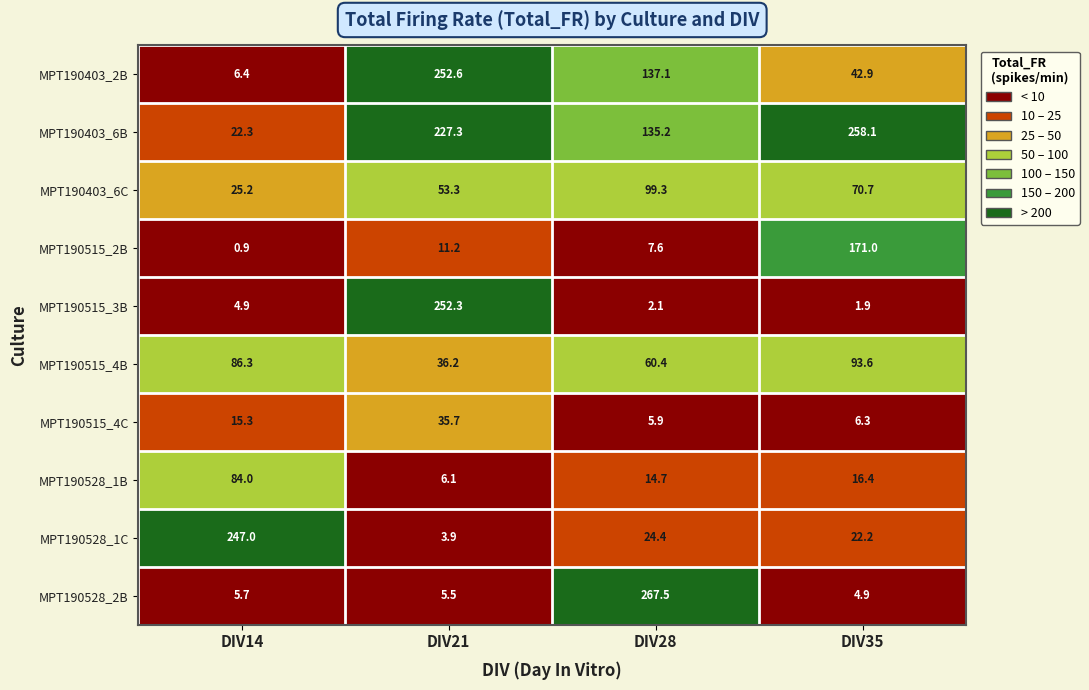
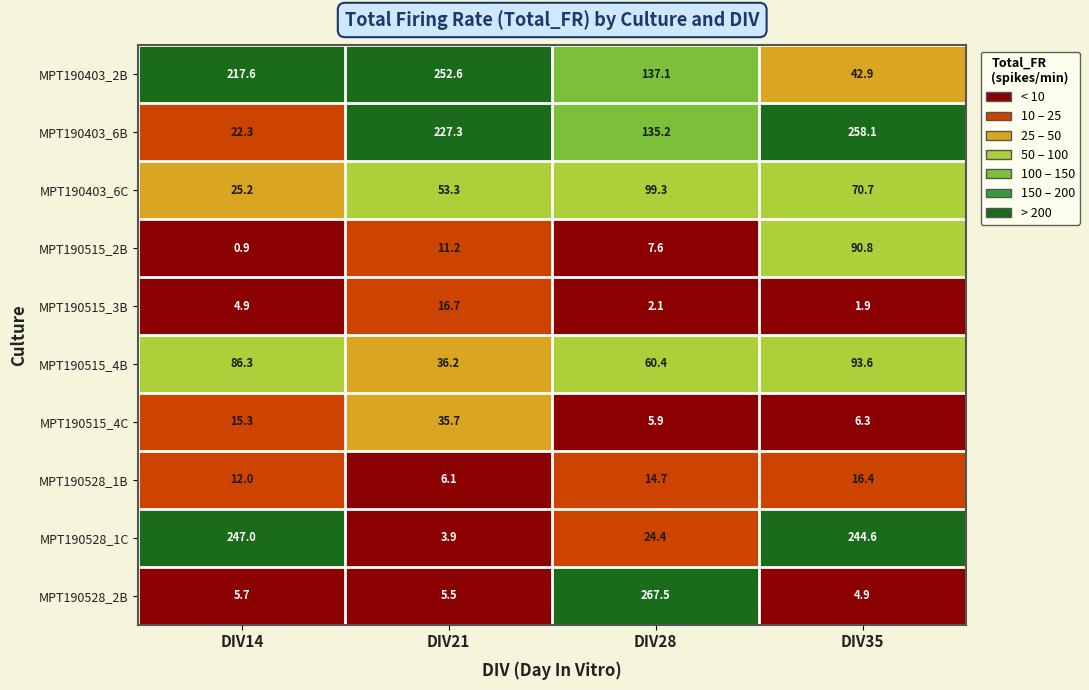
  {
    "MPT190403_2B": {
-     "DIV14": 6.4,
+     "DIV14": 217.6,
      "DIV21": 252.6,
      "DIV28": 137.1,
      "DIV35": 42.9
    },
    "MPT190403_6B": {
      "DIV14": 22.3,
      "DIV21": 227.3,
      "DIV28": 135.2,
      "DIV35": 258.1
    },
    "MPT190403_6C": {
      "DIV14": 25.2,
      "DIV21": 53.3,
      "DIV28": 99.3,
      "DIV35": 70.7
    },
    "MPT190515_2B": {
      "DIV14": 0.9,
      "DIV21": 11.2,
      "DIV28": 7.6,
-     "DIV35": 171.0
+     "DIV35": 90.8
    },
    "MPT190515_3B": {
      "DIV14": 4.9,
-     "DIV21": 252.3,
+     "DIV21": 16.7,
      "DIV28": 2.1,
      "DIV35": 1.9
    },
    "MPT190515_4B": {
      "DIV14": 86.3,
      "DIV21": 36.2,
      "DIV28": 60.4,
      "DIV35": 93.6
    },
    "MPT190515_4C": {
      "DIV14": 15.3,
      "DIV21": 35.7,
      "DIV28": 5.9,
      "DIV35": 6.3
    },
    "MPT190528_1B": {
-     "DIV14": 84.0,
+     "DIV14": 12.0,
      "DIV21": 6.1,
      "DIV28": 14.7,
      "DIV35": 16.4
    },
    "MPT190528_1C": {
      "DIV14": 247.0,
      "DIV21": 3.9,
      "DIV28": 24.4,
-     "DIV35": 22.2
+     "DIV35": 244.6
    },
    "MPT190528_2B": {
      "DIV14": 5.7,
      "DIV21": 5.5,
      "DIV28": 267.5,
      "DIV35": 4.9
    }
  }
